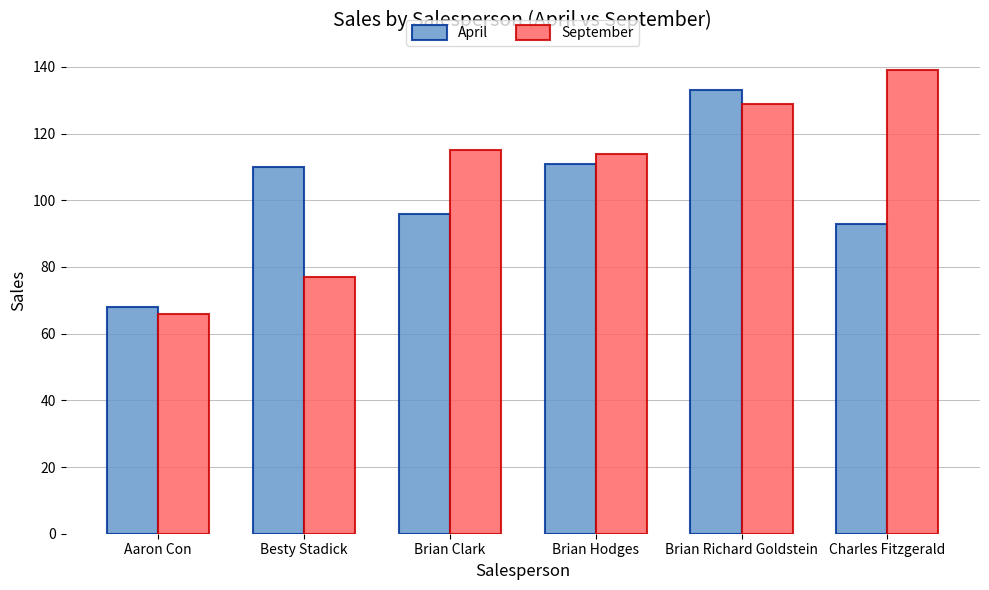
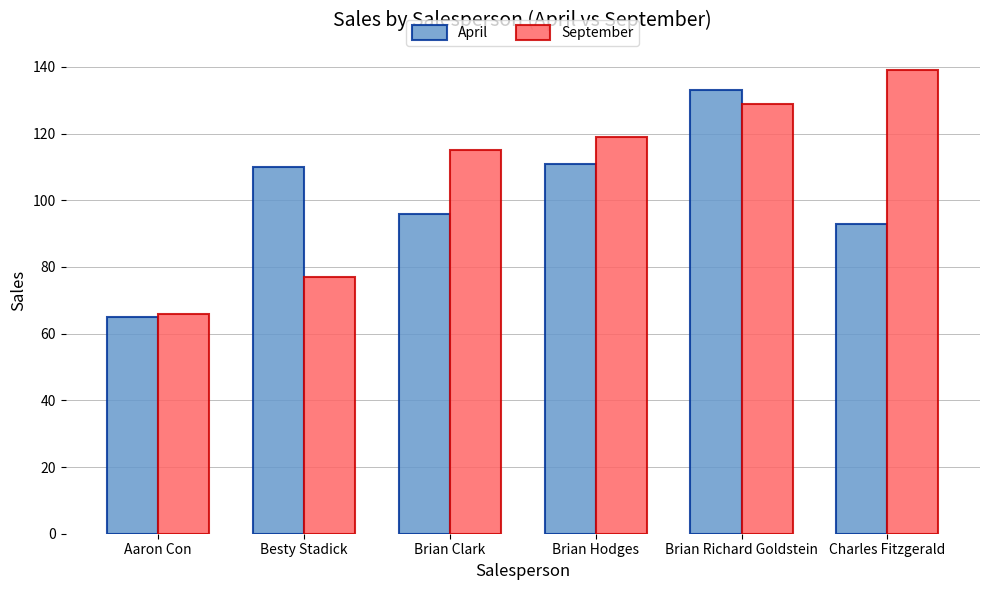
  {
    "April": {
-     "Aaron Con": 68,
+     "Aaron Con": 65,
      "Besty Stadick": 110,
      "Brian Clark": 96,
      "Brian Hodges": 111,
      "Brian Richard Goldstein": 133,
      "Charles Fitzgerald": 93
    },
    "September": {
      "Aaron Con": 66,
      "Besty Stadick": 77,
      "Brian Clark": 115,
-     "Brian Hodges": 114,
+     "Brian Hodges": 119,
      "Brian Richard Goldstein": 129,
      "Charles Fitzgerald": 139
    }
  }
